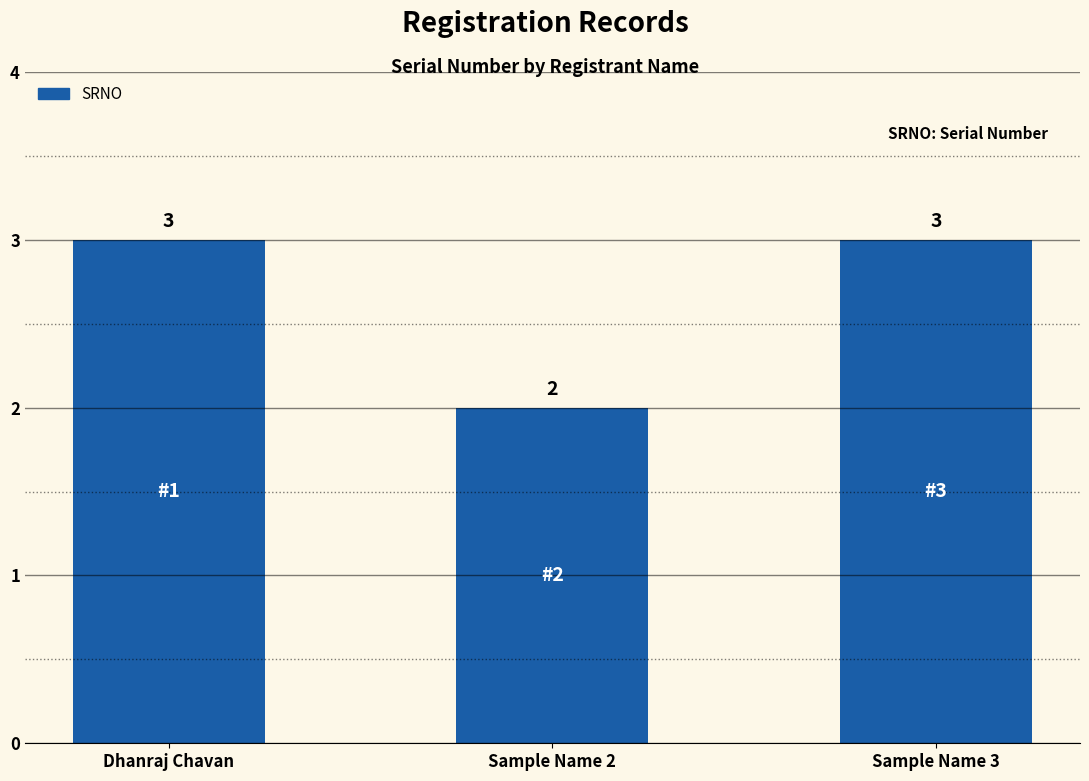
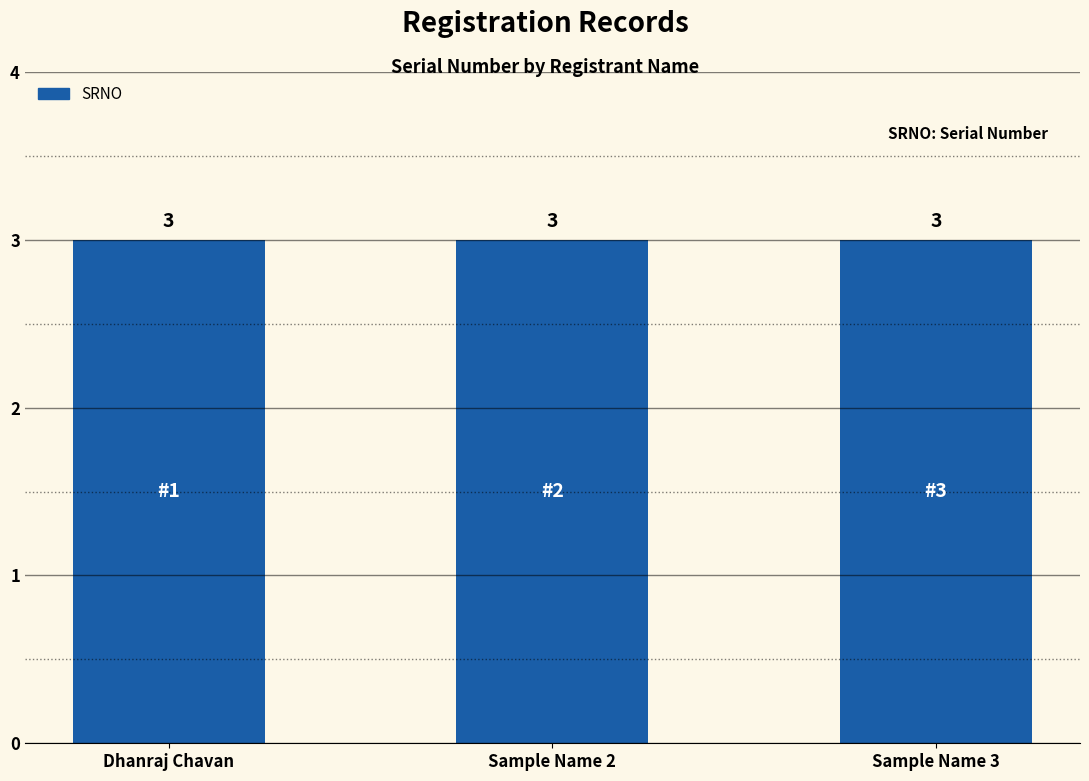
  {
    "Dhanraj Chavan": 3,
-   "Sample Name 2": 2,
+   "Sample Name 2": 3,
    "Sample Name 3": 3
  }
